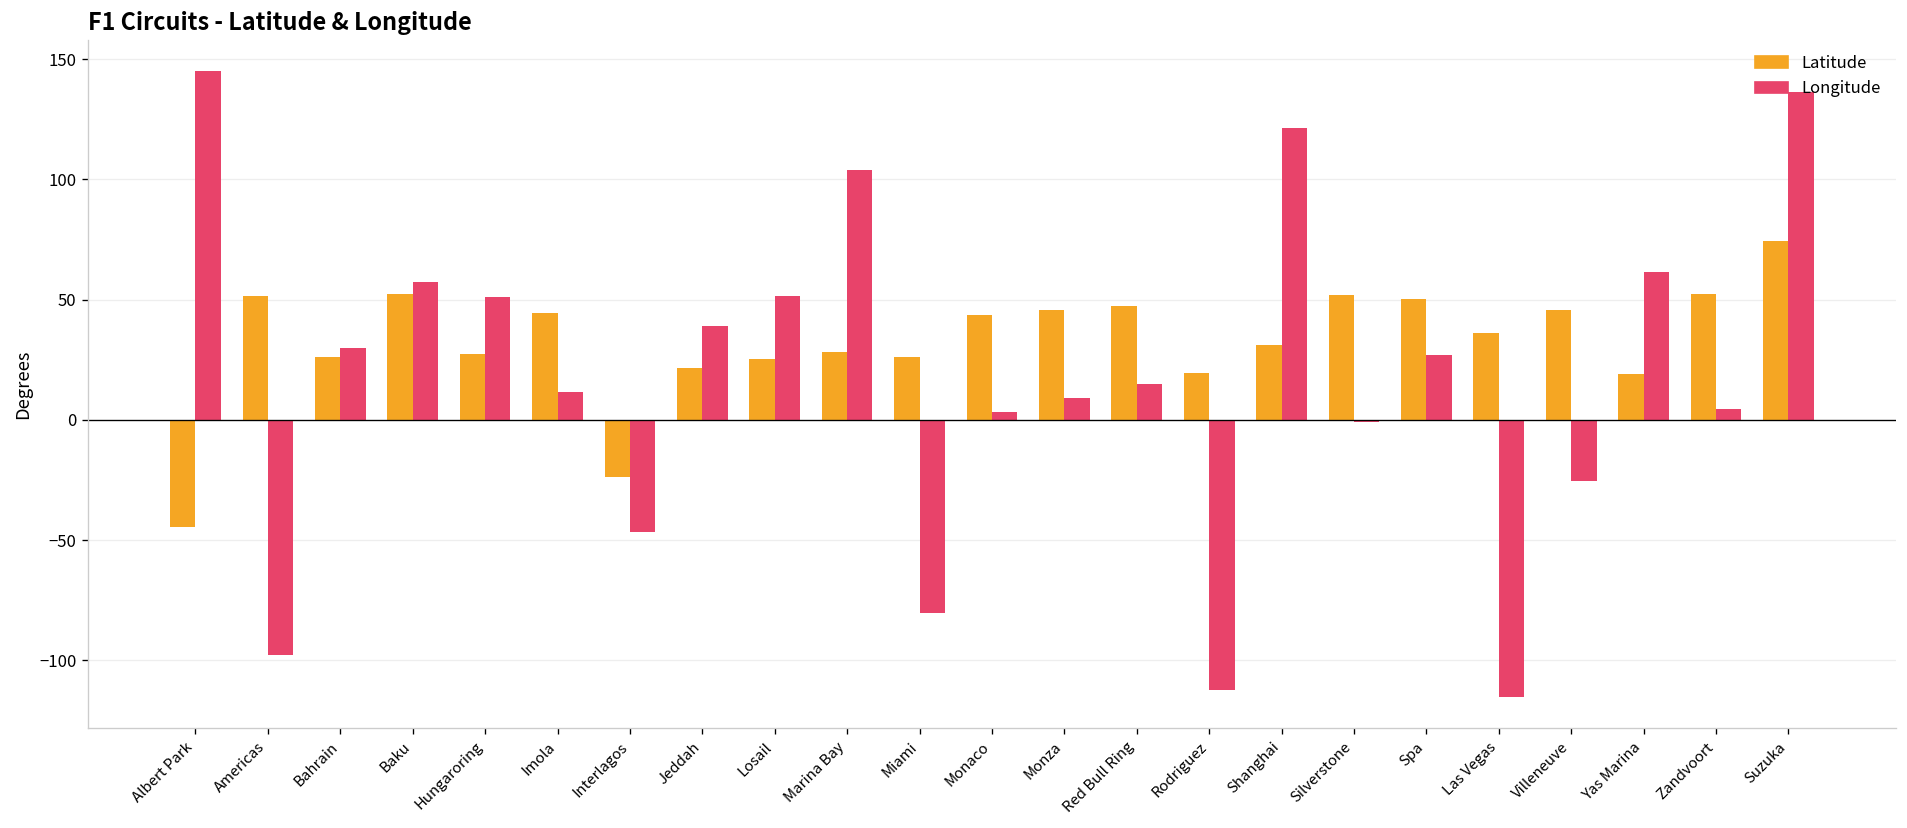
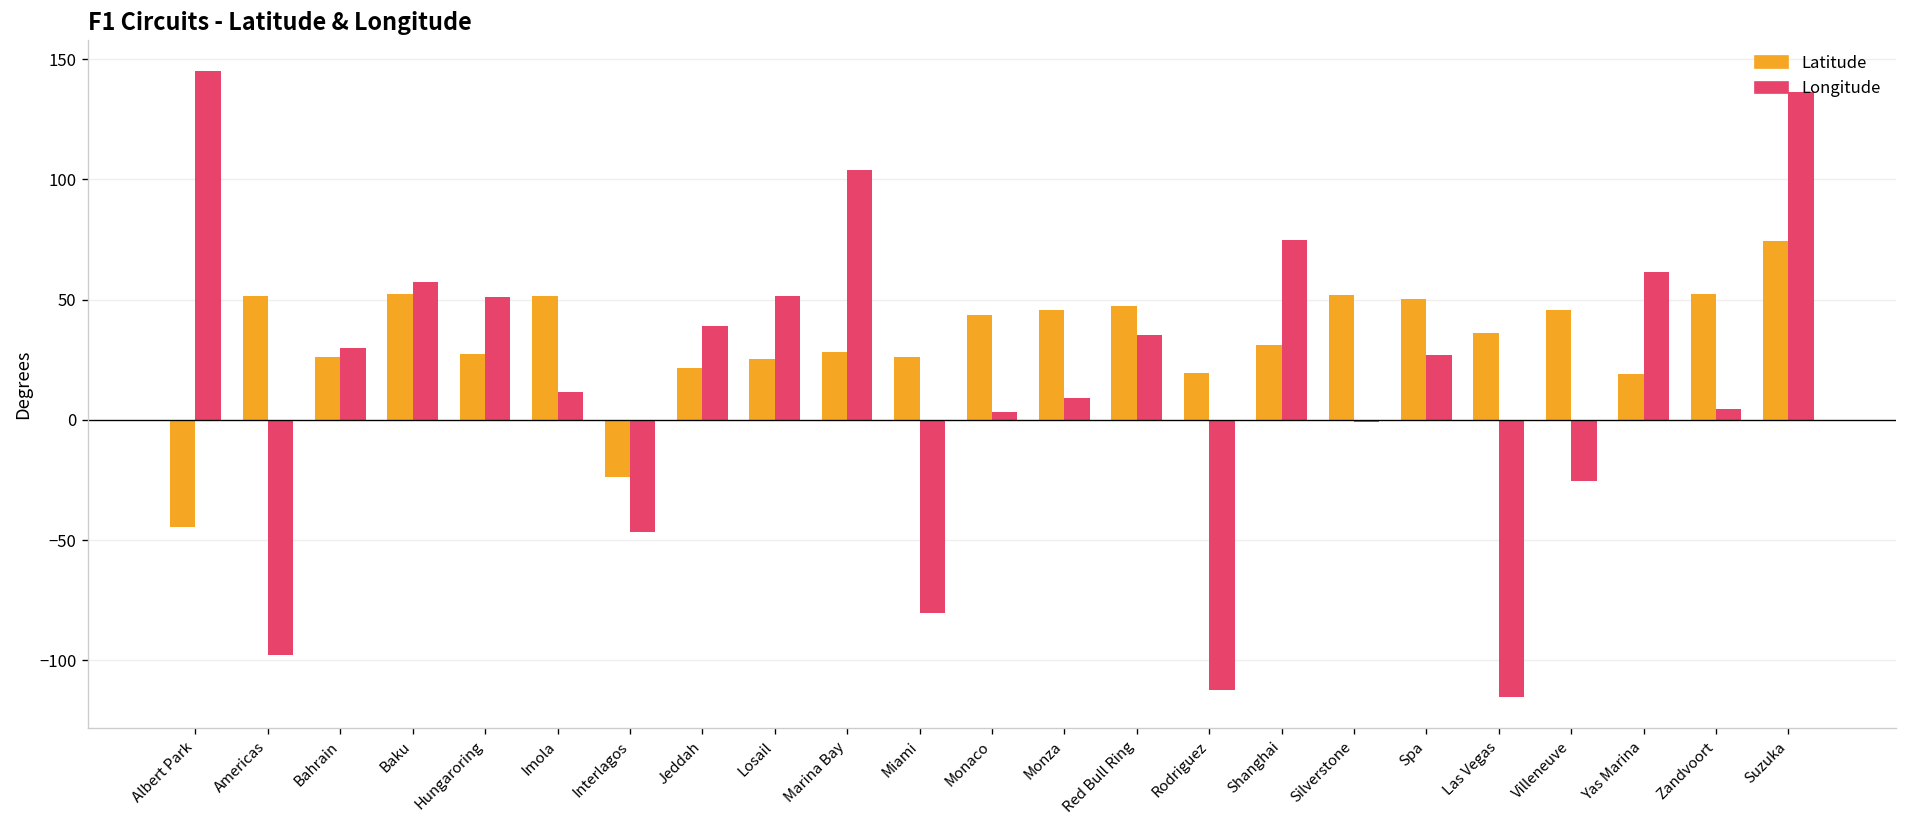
  {
    "Latitude": {
      "Albert Park": -45,
      "Americas": 52,
      "Bahrain": 26,
      "Baku": 52,
      "Hungaroring": 27,
-     "Imola": 44,
+     "Imola": 52,
      "Interlagos": -24,
      "Jeddah": 22,
      "Losail": 25,
      "Marina Bay": 28,
      "Miami": 26,
      "Monaco": 44,
      "Monza": 46,
      "Red Bull Ring": 47,
      "Rodriguez": 19,
      "Shanghai": 31,
      "Silverstone": 52,
      "Spa": 50,
      "Las Vegas": 36,
      "Villeneuve": 46,
      "Yas Marina": 19,
      "Zandvoort": 52,
      "Suzuka": 74
    },
    "Longitude": {
      "Albert Park": 145,
      "Americas": -98,
      "Bahrain": 30,
      "Baku": 57,
      "Hungaroring": 51,
      "Imola": 12,
      "Interlagos": -47,
      "Jeddah": 39,
      "Losail": 51,
      "Marina Bay": 104,
      "Miami": -80,
      "Monaco": 3,
      "Monza": 9,
-     "Red Bull Ring": 15,
+     "Red Bull Ring": 35,
      "Rodriguez": -112,
-     "Shanghai": 121,
+     "Shanghai": 75,
      "Spa": 27,
      "Las Vegas": -115,
      "Villeneuve": -26,
      "Yas Marina": 61,
      "Zandvoort": 5,
      "Suzuka": 137
    }
  }
